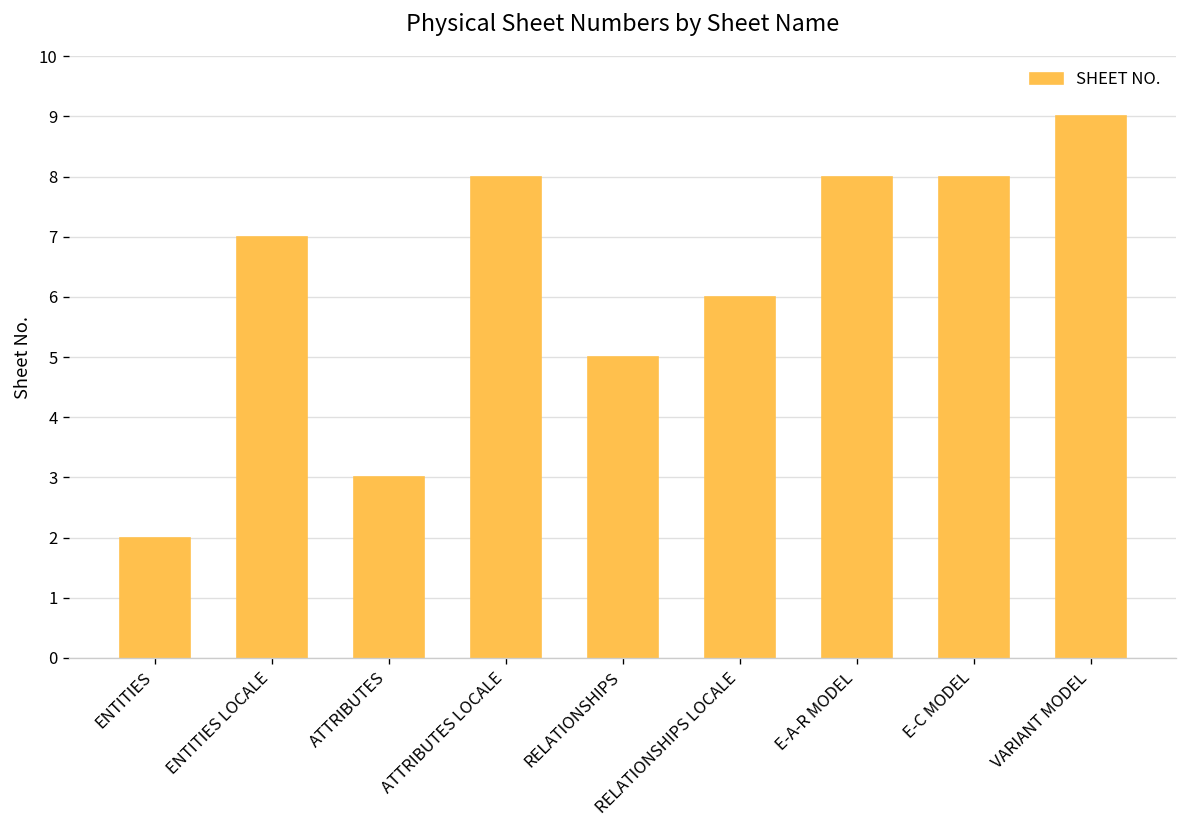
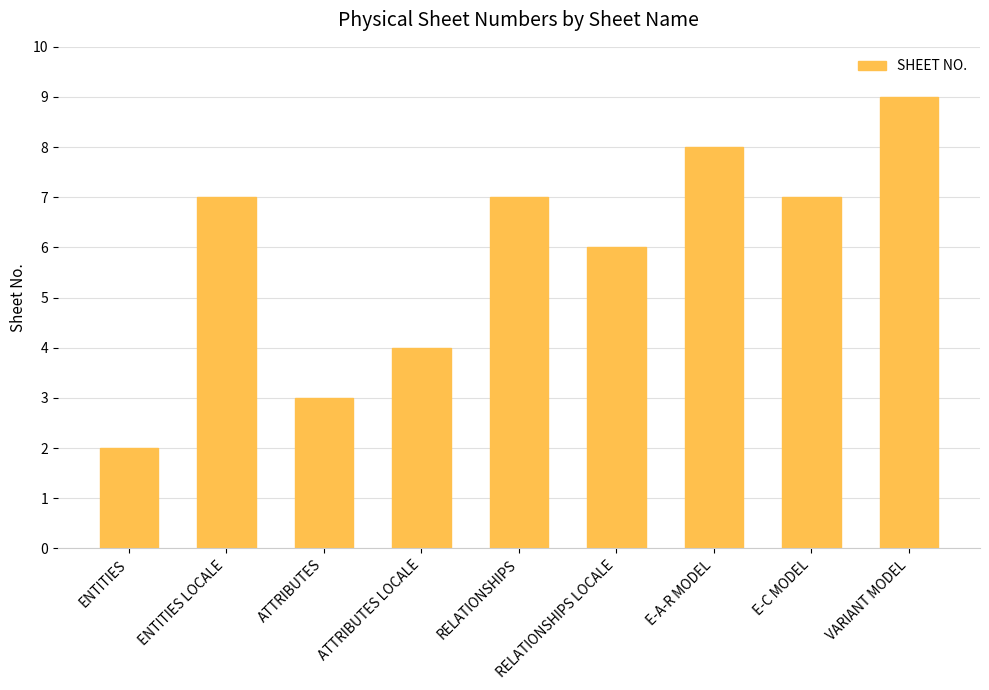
  {
    "ENTITIES": 2,
    "ENTITIES LOCALE": 7,
    "ATTRIBUTES": 3,
-   "ATTRIBUTES LOCALE": 8,
-   "RELATIONSHIPS": 5,
+   "ATTRIBUTES LOCALE": 4,
+   "RELATIONSHIPS": 7,
    "RELATIONSHIPS LOCALE": 6,
    "E-A-R MODEL": 8,
-   "E-C MODEL": 8,
+   "E-C MODEL": 7,
    "VARIANT MODEL": 9
  }
